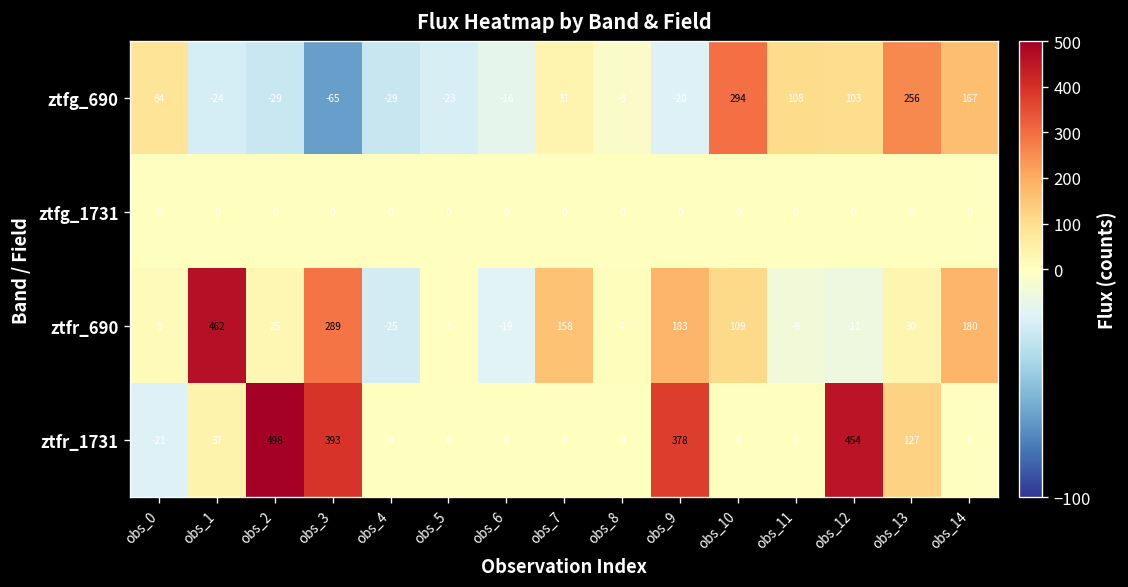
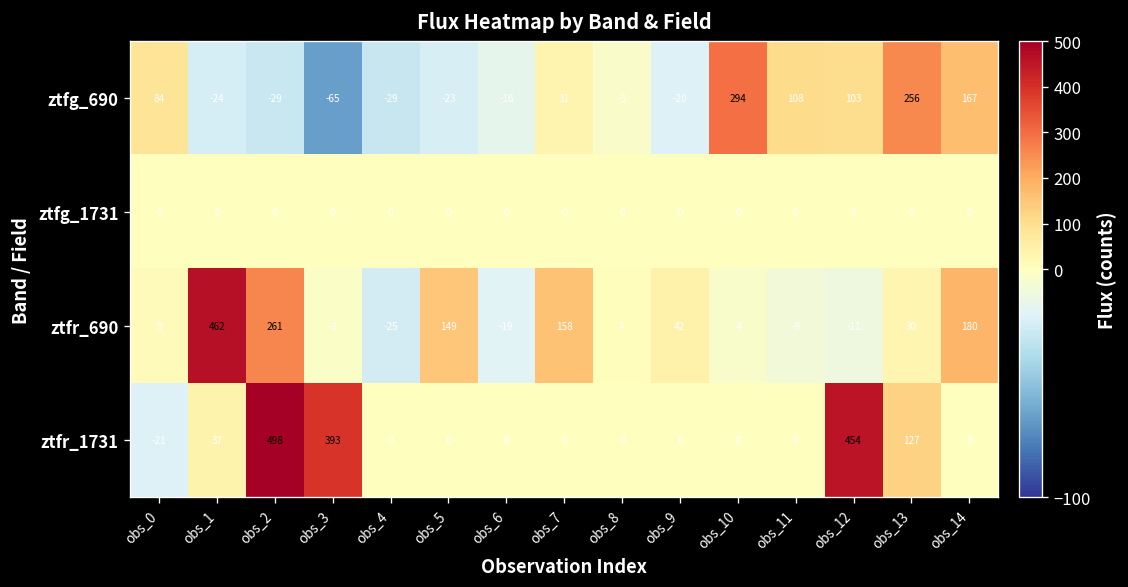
  {
    "ztfg_690": {
      "obs_0": 84,
      "obs_2": -29,
      "obs_3": -65,
      "obs_4": -29,
      "obs_7": 31,
      "obs_8": -3,
      "obs_10": 294,
      "obs_11": 108,
      "obs_12": 103,
      "obs_13": 256,
      "obs_14": 167
    },
    "ztfg_1731": {
      "obs_0": 0,
      "obs_1": 0,
      "obs_2": 0,
      "obs_3": 0,
      "obs_4": 0,
      "obs_5": 0,
      "obs_6": 0,
      "obs_7": 0,
      "obs_8": 0,
      "obs_9": 0,
      "obs_10": 0,
      "obs_11": 0,
      "obs_12": 0,
      "obs_13": 0,
      "obs_14": 0
    },
    "ztfr_690": {
      "obs_0": 9,
      "obs_1": 462,
-     "obs_2": 25,
-     "obs_3": 289,
-     "obs_5": 3,
+     "obs_2": 261,
+     "obs_3": -2,
+     "obs_5": 149,
      "obs_7": 158,
      "obs_8": 4,
-     "obs_9": 183,
-     "obs_10": 109,
+     "obs_9": 42,
+     "obs_10": -4,
      "obs_13": 30,
      "obs_14": 180
    },
    "ztfr_1731": {
      "obs_1": 37,
      "obs_2": 498,
      "obs_3": 393,
      "obs_4": 0,
      "obs_5": 0,
      "obs_6": 0,
      "obs_7": 0,
      "obs_8": 0,
-     "obs_9": 378,
+     "obs_9": 0,
      "obs_10": 0,
      "obs_11": 0,
      "obs_12": 454,
      "obs_13": 127,
      "obs_14": 0
    }
  }
